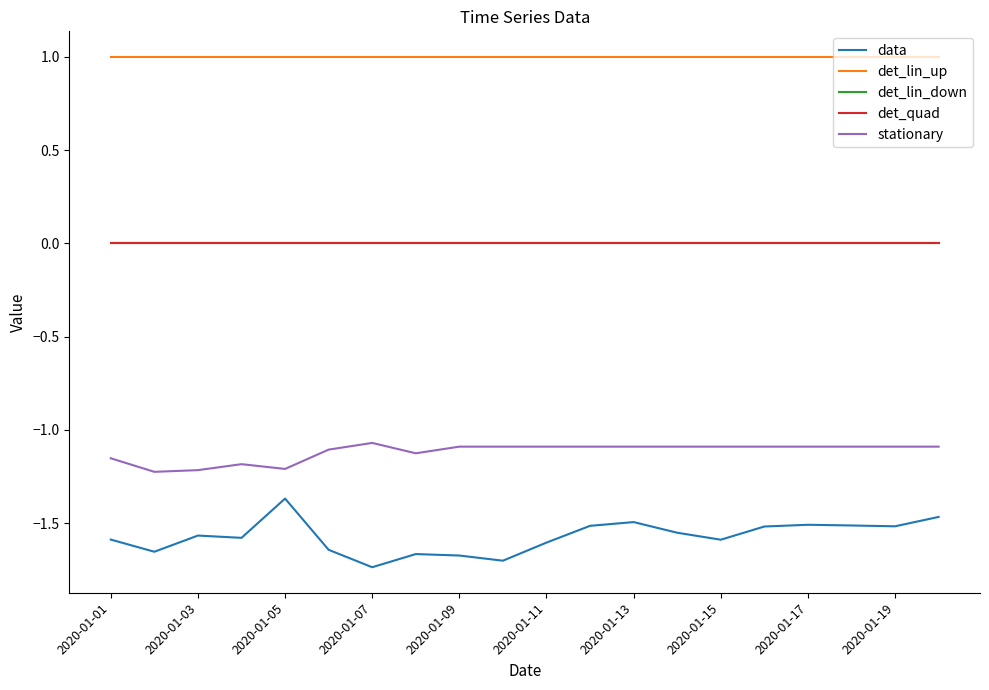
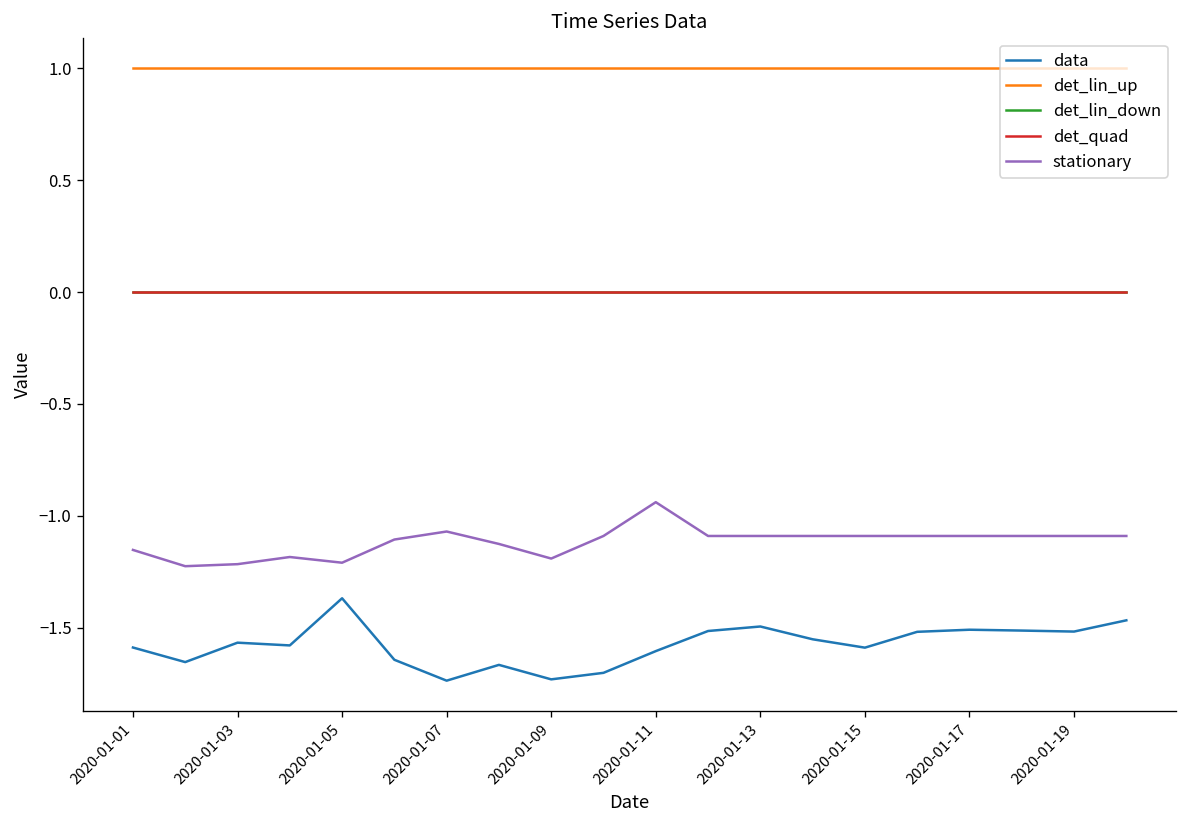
  {
    "data": {
      "2020-01-01": -1.59,
      "2020-01-03": -1.57,
      "2020-01-05": -1.37,
      "2020-01-07": -1.74,
-     "2020-01-09": -1.67,
+     "2020-01-09": -1.73,
      "2020-01-11": -1.60,
      "2020-01-13": -1.49,
      "2020-01-15": -1.59,
      "2020-01-17": -1.51,
      "2020-01-19": -1.52
    },
    "det_lin_up": {
      "2020-01-01": 1.00,
      "2020-01-03": 1.00,
      "2020-01-05": 1.00,
      "2020-01-07": 1.00,
      "2020-01-09": 1.00,
      "2020-01-11": 1.00,
      "2020-01-13": 1.00,
      "2020-01-15": 1.00,
      "2020-01-17": 1.00
    },
    "det_quad": {
      "2020-01-01": 0.00,
      "2020-01-03": 0.00,
      "2020-01-05": 0.00,
      "2020-01-07": 0.00,
      "2020-01-09": 0.00,
      "2020-01-11": 0.00,
      "2020-01-13": 0.00,
      "2020-01-15": 0.00,
      "2020-01-17": 0.00,
      "2020-01-19": 0.00
    },
    "stationary": {
      "2020-01-01": -1.15,
      "2020-01-03": -1.22,
      "2020-01-05": -1.21,
      "2020-01-07": -1.07,
-     "2020-01-09": -1.09,
-     "2020-01-11": -1.09,
+     "2020-01-09": -1.19,
+     "2020-01-11": -0.94,
      "2020-01-13": -1.09,
      "2020-01-15": -1.09,
      "2020-01-17": -1.09,
      "2020-01-19": -1.09
    }
  }
